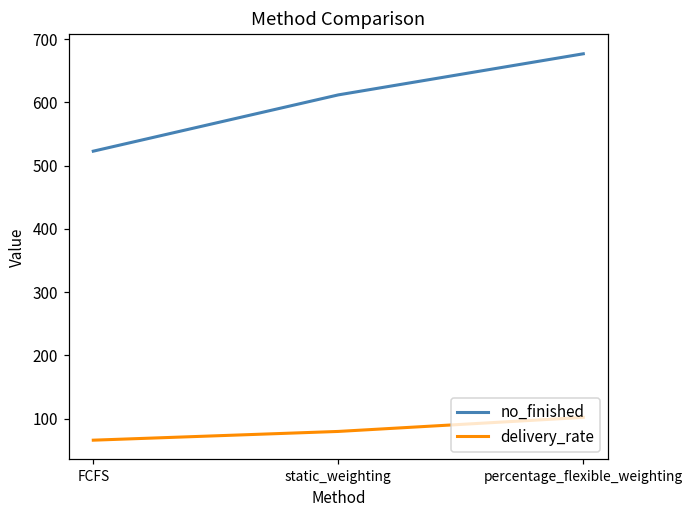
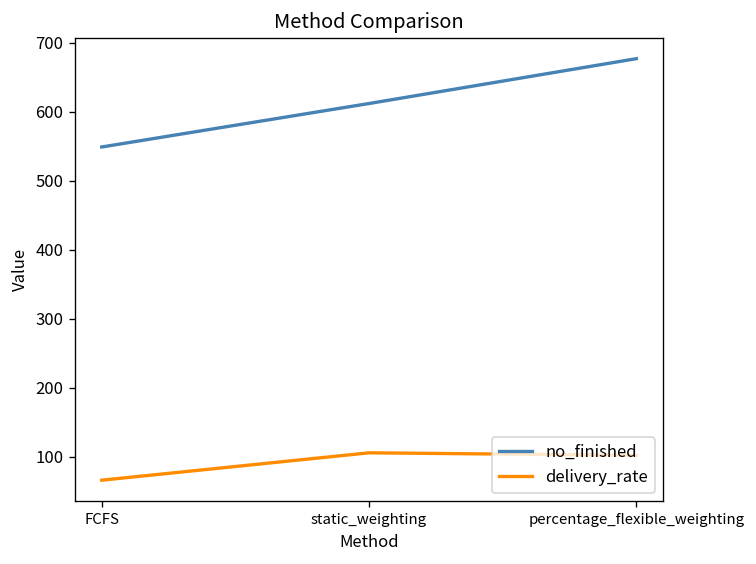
  {
    "no_finished": {
-     "FCFS": 520,
+     "FCFS": 550,
      "static_weighting": 610,
      "percentage_flexible_weighting": 680
    },
    "delivery_rate": {
      "FCFS": 70,
-     "static_weighting": 80
+     "static_weighting": 110
    }
  }
